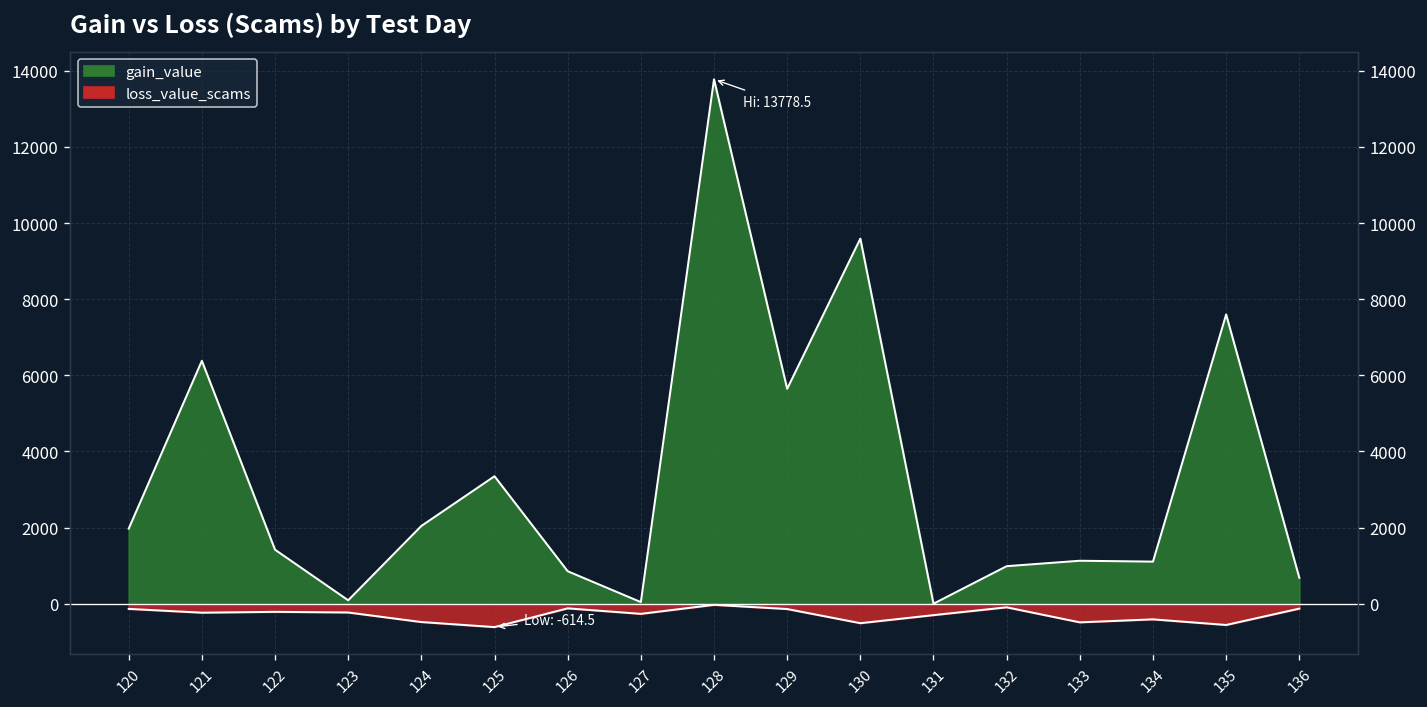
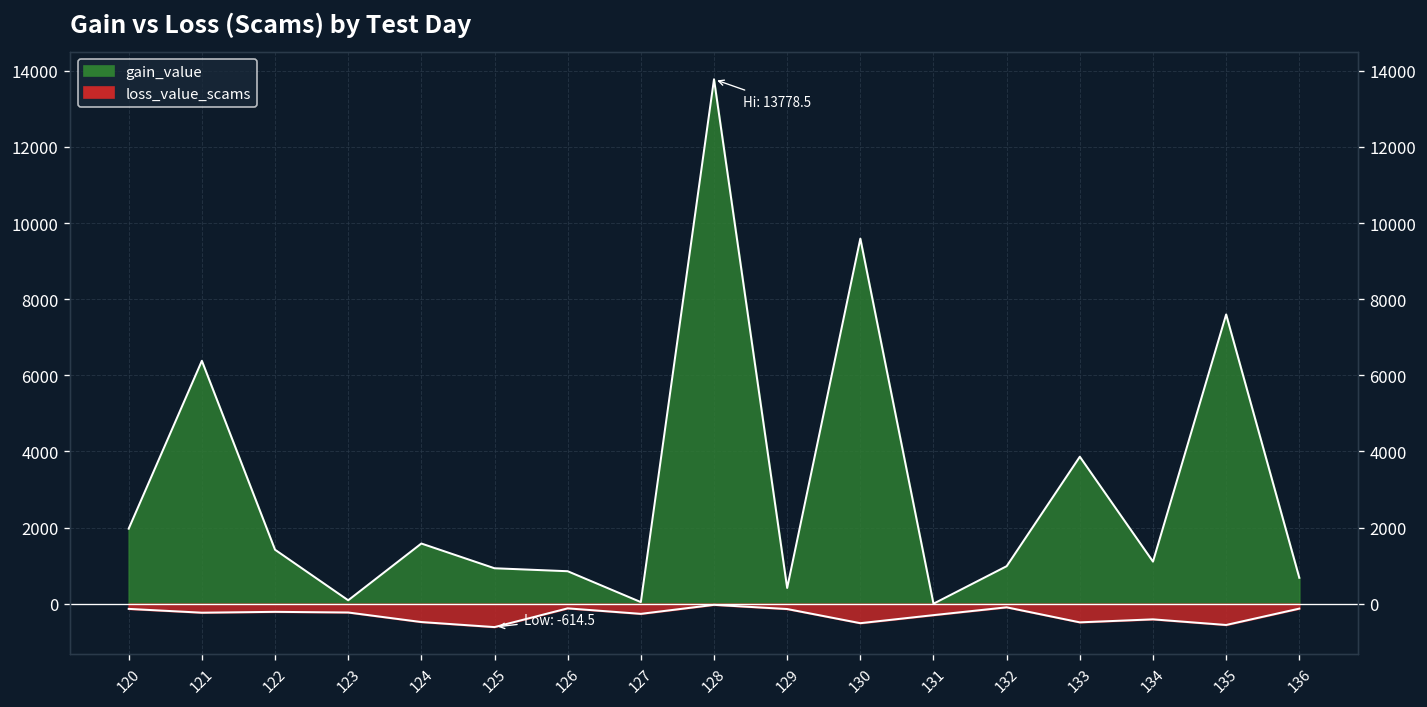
  {
    "gain_value": {
      "120": 2000,
      "121": 6400,
      "122": 1400,
      "123": 100,
-     "124": 2000,
-     "125": 3300,
+     "124": 1600,
+     "125": 900,
      "126": 900,
-     "129": 5600,
+     "129": 400,
      "130": 9600,
      "132": 1000,
-     "133": 1100,
+     "133": 3900,
      "134": 1100,
      "135": 7600,
      "136": 700
    }
  }
